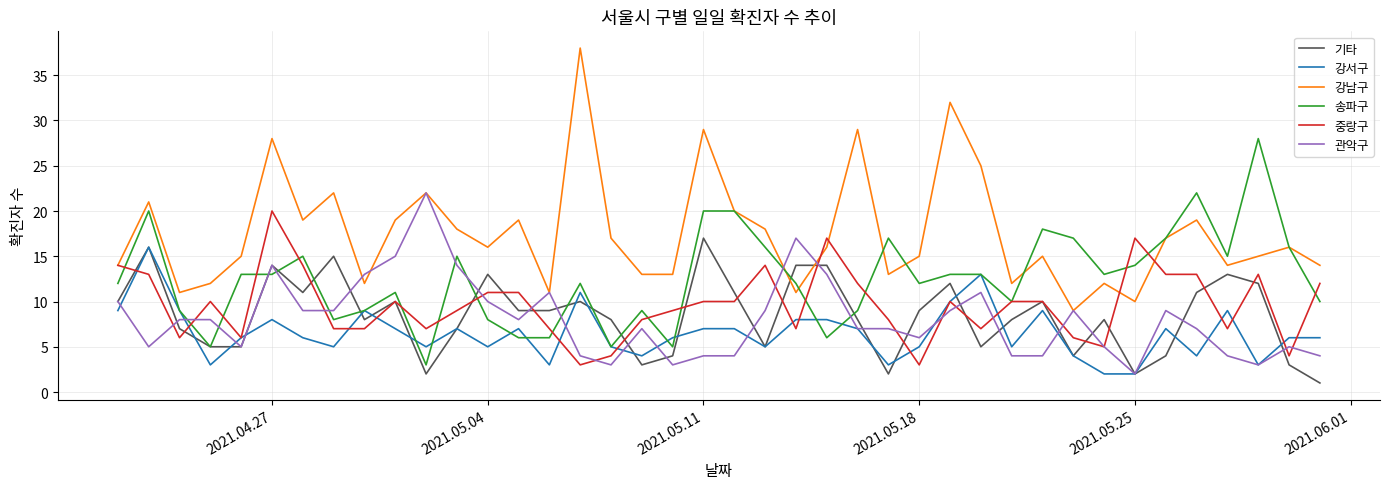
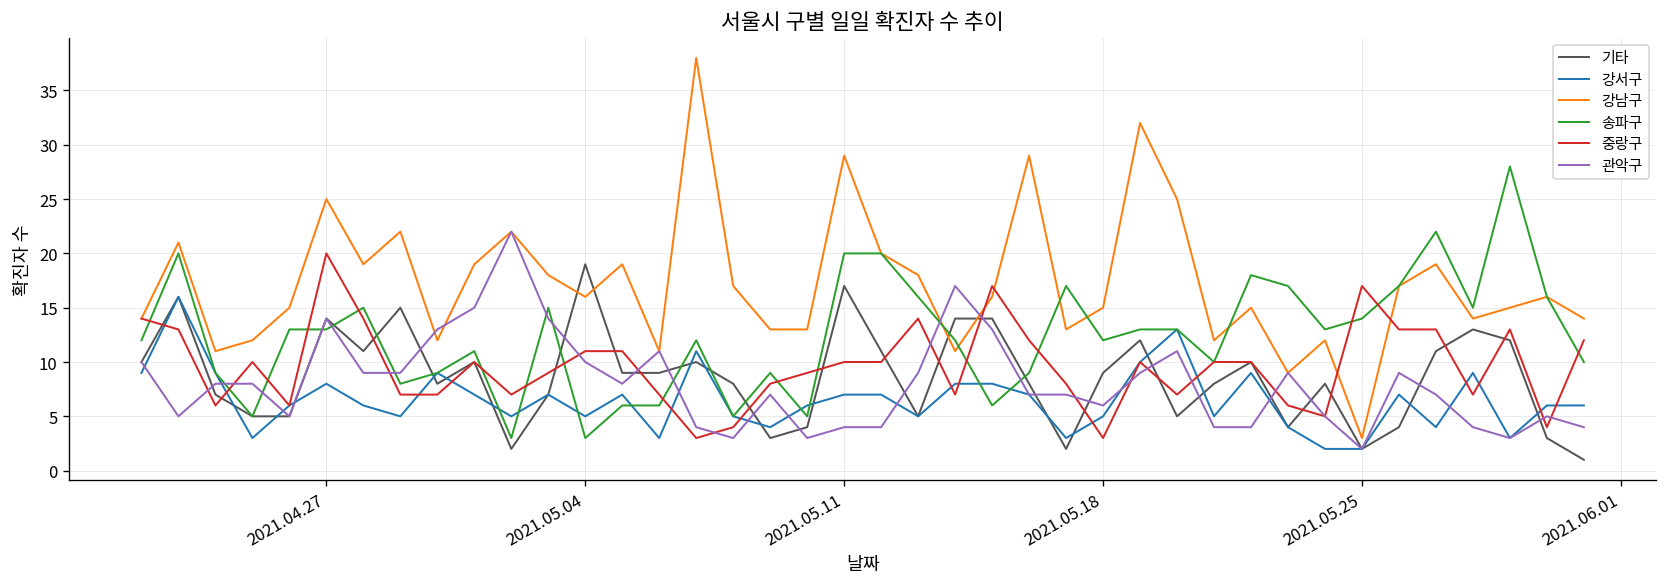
  {
    "기타": {
-     "2021.05.04": 13,
+     "2021.05.04": 19,
      "2021.05.11": 17,
      "2021.05.18": 9
    },
    "강서구": {
      "2021.04.27": 8,
      "2021.05.04": 5,
      "2021.05.11": 7,
      "2021.05.18": 5
    },
    "강남구": {
-     "2021.04.27": 28,
+     "2021.04.27": 25,
      "2021.05.04": 16,
      "2021.05.11": 29,
      "2021.05.18": 15,
-     "2021.05.25": 10
+     "2021.05.25": 3
    },
    "송파구": {
      "2021.04.27": 13,
-     "2021.05.04": 8,
+     "2021.05.04": 3,
      "2021.05.11": 20,
      "2021.05.18": 12,
      "2021.05.25": 14
    },
    "중랑구": {
      "2021.04.27": 20,
      "2021.05.04": 11,
      "2021.05.11": 10,
      "2021.05.18": 3,
      "2021.05.25": 17
    },
    "관악구": {
      "2021.05.04": 10,
      "2021.05.11": 4,
      "2021.05.18": 6
    }
  }
